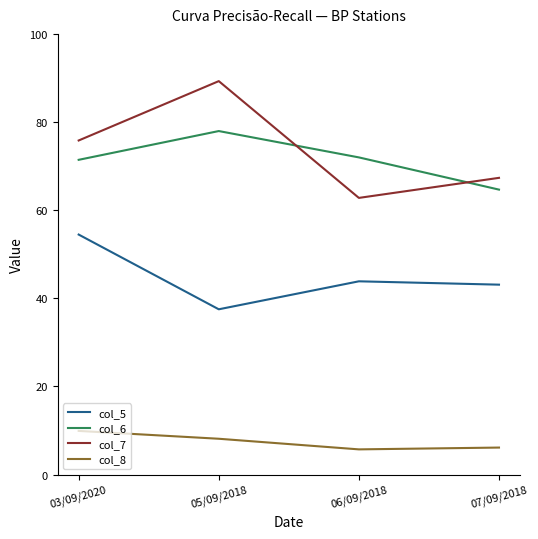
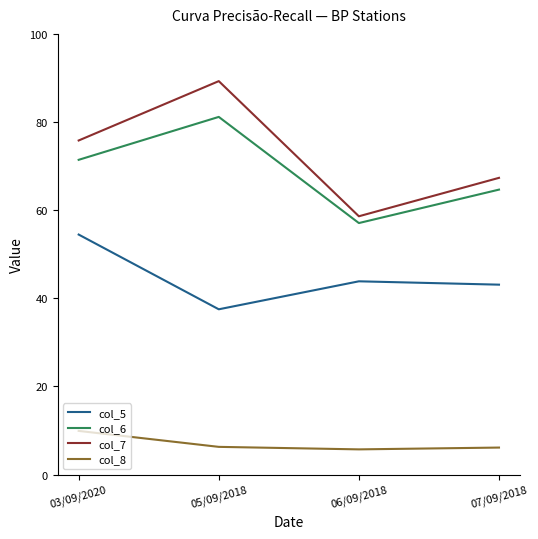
  {
    "col_5": {
      "03/09/2020": 54,
      "05/09/2018": 38,
      "06/09/2018": 44,
      "07/09/2018": 43
    },
    "col_6": {
      "03/09/2020": 71,
-     "05/09/2018": 78,
-     "06/09/2018": 72,
+     "05/09/2018": 81,
+     "06/09/2018": 57,
      "07/09/2018": 65
    },
    "col_7": {
      "03/09/2020": 76,
      "05/09/2018": 89,
-     "06/09/2018": 63,
+     "06/09/2018": 59,
      "07/09/2018": 67
    },
    "col_8": {
-     "05/09/2018": 8,
+     "05/09/2018": 6,
      "06/09/2018": 6,
      "07/09/2018": 6
    }
  }
